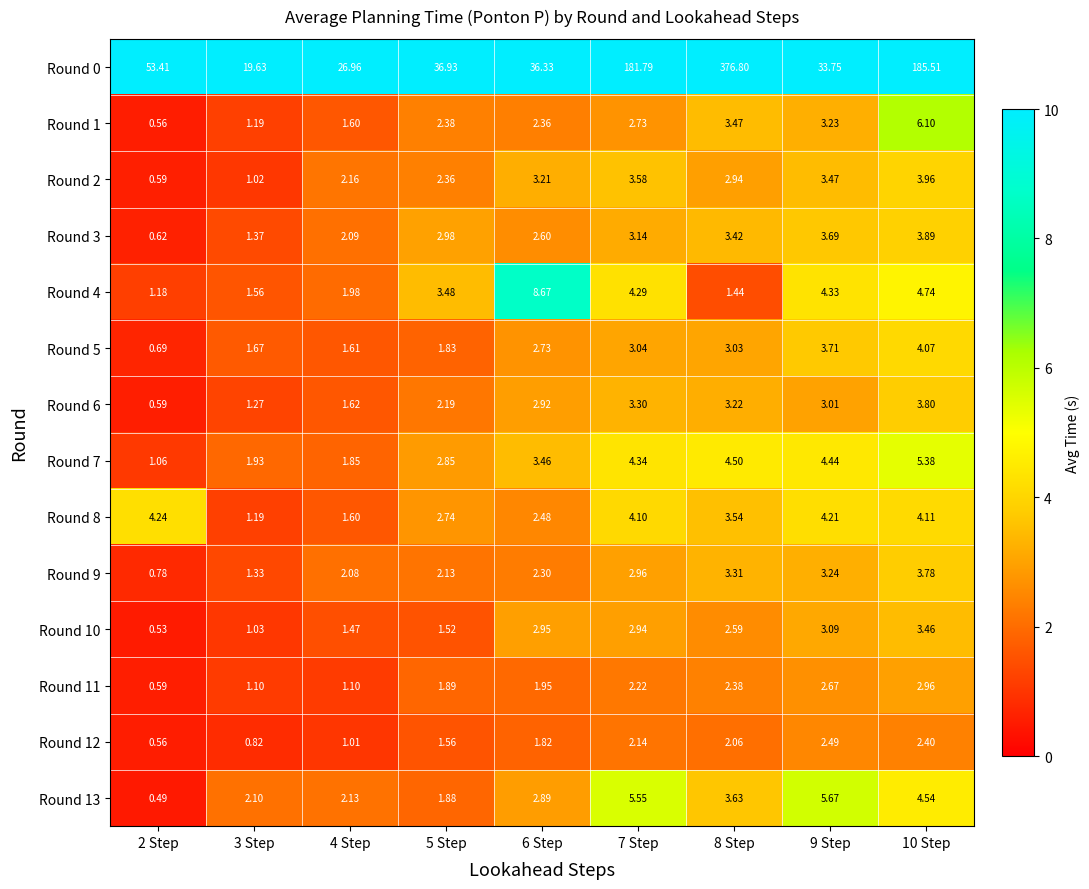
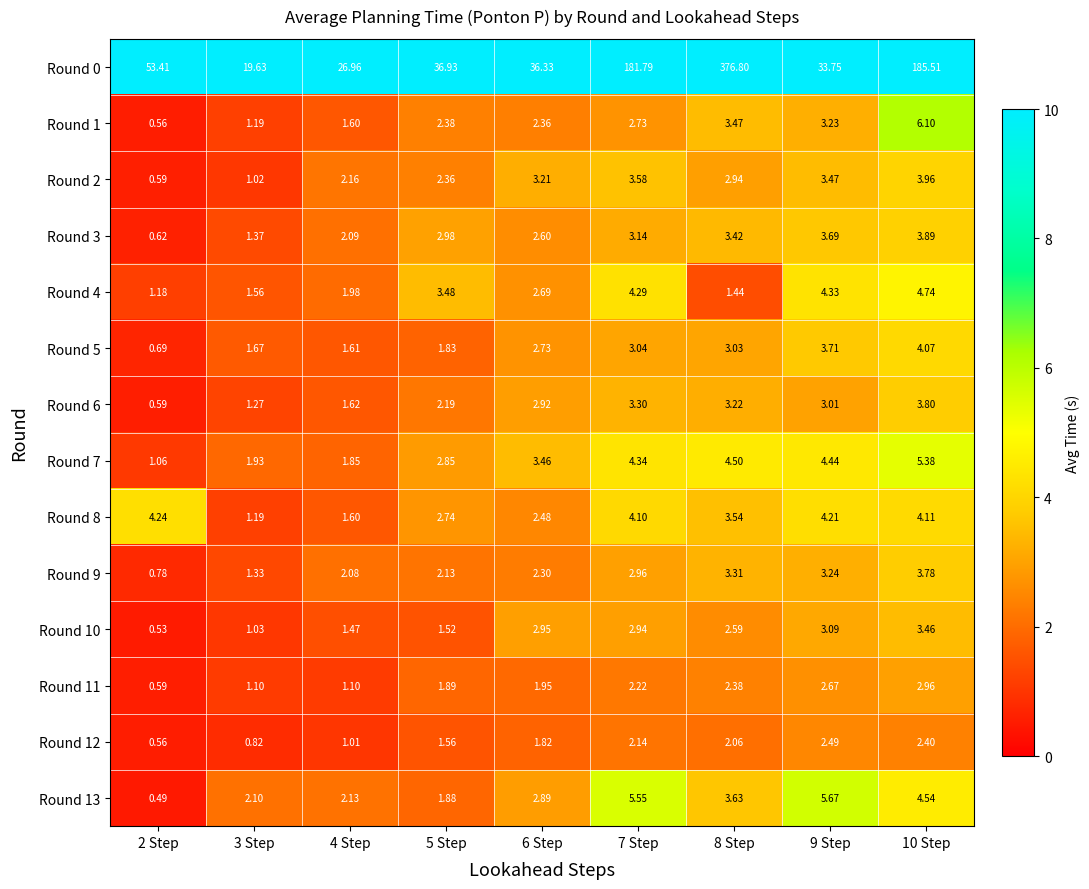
  {
    "Round 0": {
      "2 Step": 53.41,
      "3 Step": 19.63,
      "4 Step": 26.96,
      "5 Step": 36.93,
      "6 Step": 36.33,
      "7 Step": 181.79,
      "8 Step": 376.80,
      "9 Step": 33.75,
      "10 Step": 185.51
    },
    "Round 1": {
      "2 Step": 0.56,
      "3 Step": 1.19,
      "4 Step": 1.60,
      "5 Step": 2.38,
      "6 Step": 2.36,
      "7 Step": 2.73,
      "8 Step": 3.47,
      "9 Step": 3.23,
      "10 Step": 6.10
    },
    "Round 2": {
      "2 Step": 0.59,
      "3 Step": 1.02,
      "4 Step": 2.16,
      "5 Step": 2.36,
      "6 Step": 3.21,
      "7 Step": 3.58,
      "8 Step": 2.94,
      "9 Step": 3.47,
      "10 Step": 3.96
    },
    "Round 3": {
      "2 Step": 0.62,
      "3 Step": 1.37,
      "4 Step": 2.09,
      "5 Step": 2.98,
      "6 Step": 2.60,
      "7 Step": 3.14,
      "8 Step": 3.42,
      "9 Step": 3.69,
      "10 Step": 3.89
    },
    "Round 4": {
      "2 Step": 1.18,
      "3 Step": 1.56,
      "4 Step": 1.98,
      "5 Step": 3.48,
-     "6 Step": 8.67,
+     "6 Step": 2.69,
      "7 Step": 4.29,
      "8 Step": 1.44,
      "9 Step": 4.33,
      "10 Step": 4.74
    },
    "Round 5": {
      "2 Step": 0.69,
      "3 Step": 1.67,
      "4 Step": 1.61,
      "5 Step": 1.83,
      "6 Step": 2.73,
      "7 Step": 3.04,
      "8 Step": 3.03,
      "9 Step": 3.71,
      "10 Step": 4.07
    },
    "Round 6": {
      "2 Step": 0.59,
      "3 Step": 1.27,
      "4 Step": 1.62,
      "5 Step": 2.19,
      "6 Step": 2.92,
      "7 Step": 3.30,
      "8 Step": 3.22,
      "9 Step": 3.01,
      "10 Step": 3.80
    },
    "Round 7": {
      "2 Step": 1.06,
      "3 Step": 1.93,
      "4 Step": 1.85,
      "5 Step": 2.85,
      "6 Step": 3.46,
      "7 Step": 4.34,
      "8 Step": 4.50,
      "9 Step": 4.44,
      "10 Step": 5.38
    },
    "Round 8": {
      "2 Step": 4.24,
      "3 Step": 1.19,
      "4 Step": 1.60,
      "5 Step": 2.74,
      "6 Step": 2.48,
      "7 Step": 4.10,
      "8 Step": 3.54,
      "9 Step": 4.21,
      "10 Step": 4.11
    },
    "Round 9": {
      "2 Step": 0.78,
      "3 Step": 1.33,
      "4 Step": 2.08,
      "5 Step": 2.13,
      "6 Step": 2.30,
      "7 Step": 2.96,
      "8 Step": 3.31,
      "9 Step": 3.24,
      "10 Step": 3.78
    },
    "Round 10": {
      "2 Step": 0.53,
      "3 Step": 1.03,
      "4 Step": 1.47,
      "5 Step": 1.52,
      "6 Step": 2.95,
      "7 Step": 2.94,
      "8 Step": 2.59,
      "9 Step": 3.09,
      "10 Step": 3.46
    },
    "Round 11": {
      "2 Step": 0.59,
      "3 Step": 1.10,
      "4 Step": 1.10,
      "5 Step": 1.89,
      "6 Step": 1.95,
      "7 Step": 2.22,
      "8 Step": 2.38,
      "9 Step": 2.67,
      "10 Step": 2.96
    },
    "Round 12": {
      "2 Step": 0.56,
      "3 Step": 0.82,
      "4 Step": 1.01,
      "5 Step": 1.56,
      "6 Step": 1.82,
      "7 Step": 2.14,
      "8 Step": 2.06,
      "9 Step": 2.49,
      "10 Step": 2.40
    },
    "Round 13": {
      "2 Step": 0.49,
      "3 Step": 2.10,
      "4 Step": 2.13,
      "5 Step": 1.88,
      "6 Step": 2.89,
      "7 Step": 5.55,
      "8 Step": 3.63,
      "9 Step": 5.67,
      "10 Step": 4.54
    }
  }
